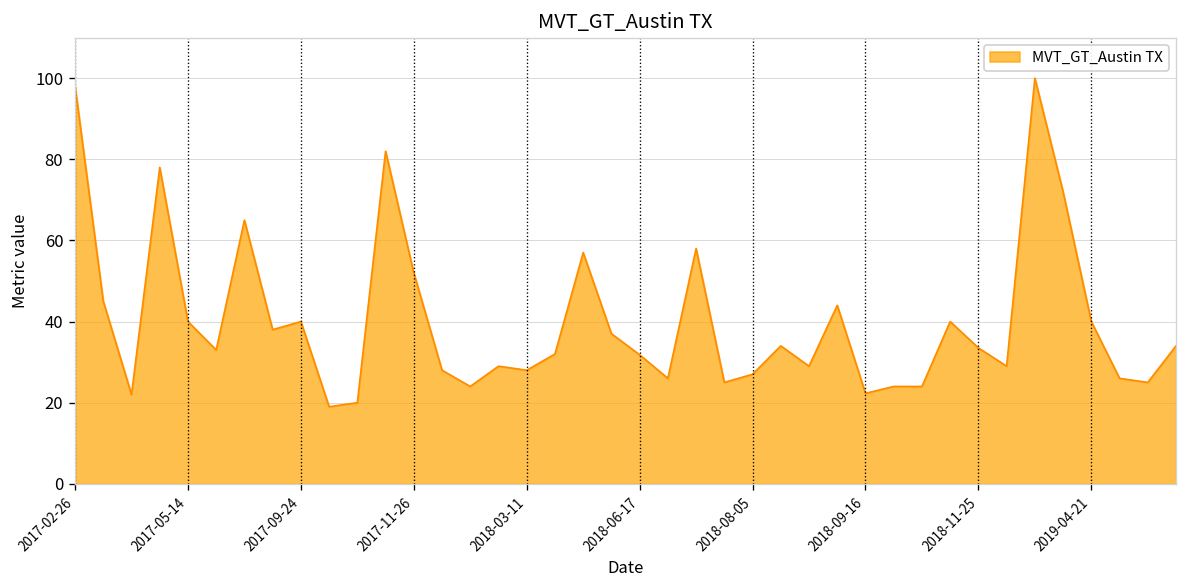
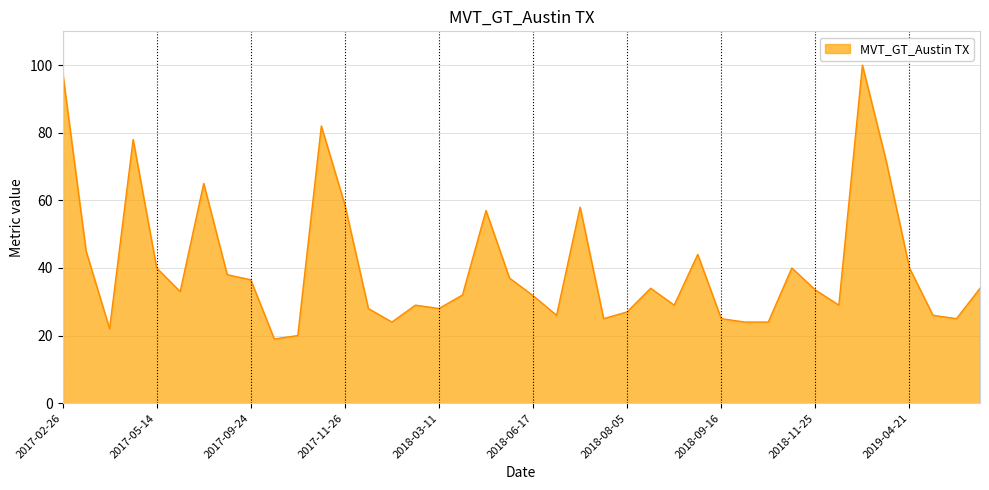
  {
    "2017-02-26": 98,
    "2017-05-14": 40,
-   "2017-09-24": 40,
-   "2017-11-26": 52,
+   "2017-09-24": 37,
+   "2017-11-26": 59,
    "2018-03-11": 28,
    "2018-06-17": 32,
    "2018-08-05": 27,
-   "2018-09-16": 22,
+   "2018-09-16": 25,
    "2018-11-25": 34,
    "2019-04-21": 40
  }
